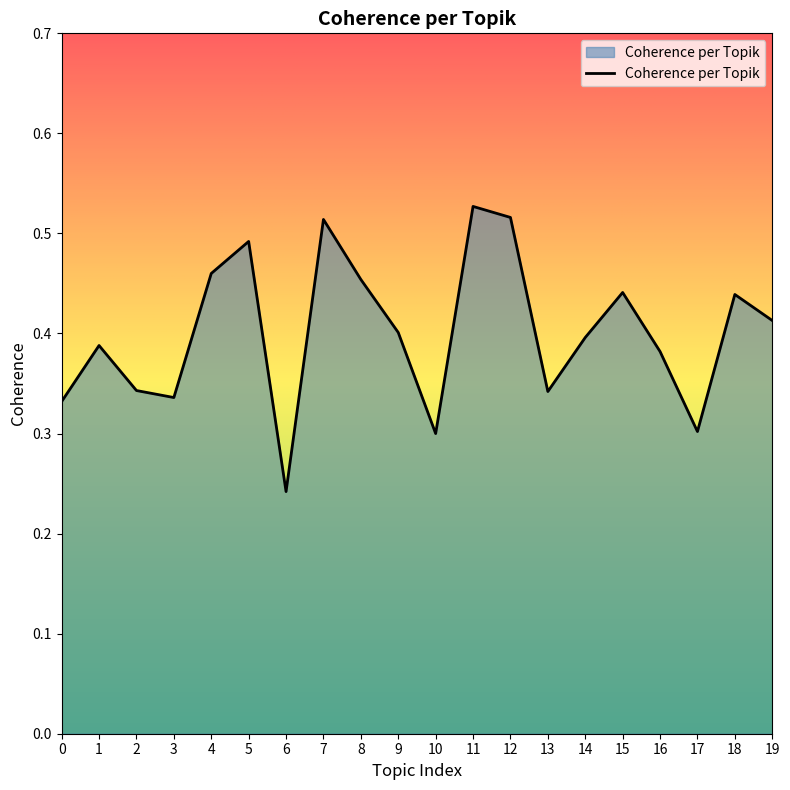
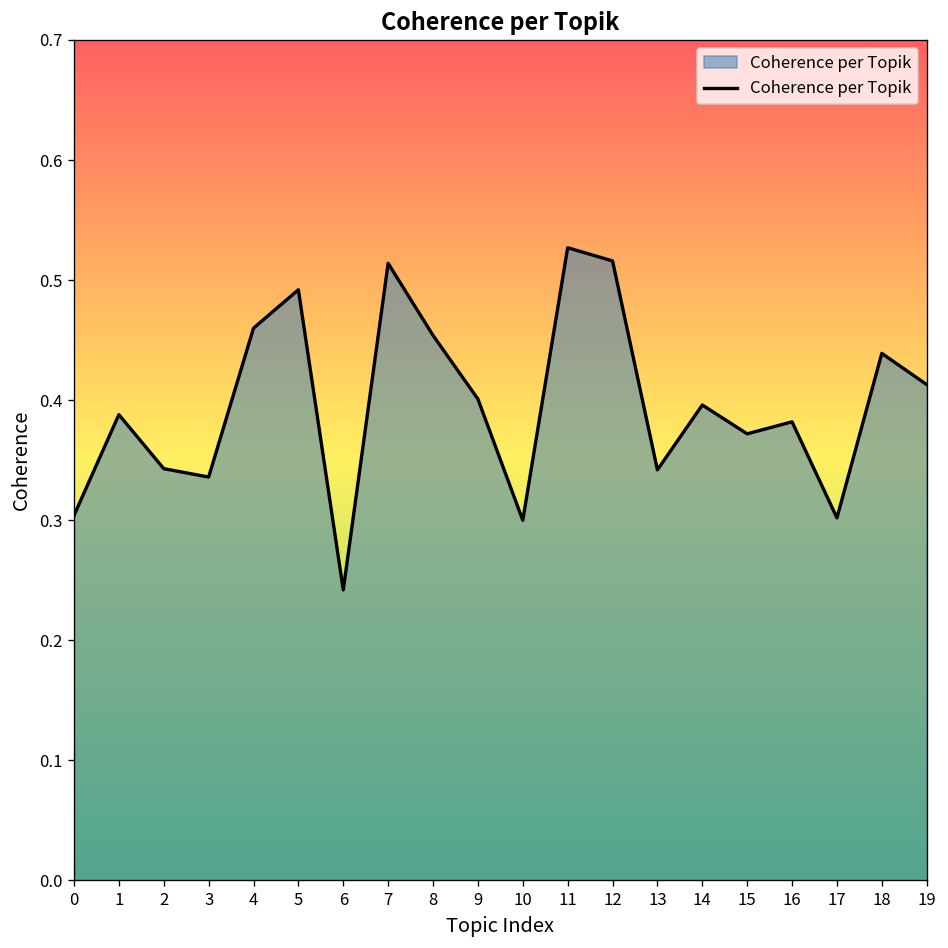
  {
-   "0": 0.332,
+   "0": 0.304,
    "1": 0.388,
    "2": 0.343,
    "3": 0.336,
    "4": 0.460,
    "5": 0.492,
    "6": 0.242,
    "7": 0.514,
    "8": 0.454,
    "9": 0.401,
    "10": 0.300,
    "11": 0.527,
    "12": 0.516,
    "13": 0.342,
    "14": 0.396,
-   "15": 0.441,
+   "15": 0.372,
    "16": 0.382,
    "17": 0.302,
    "18": 0.439,
    "19": 0.413
  }
